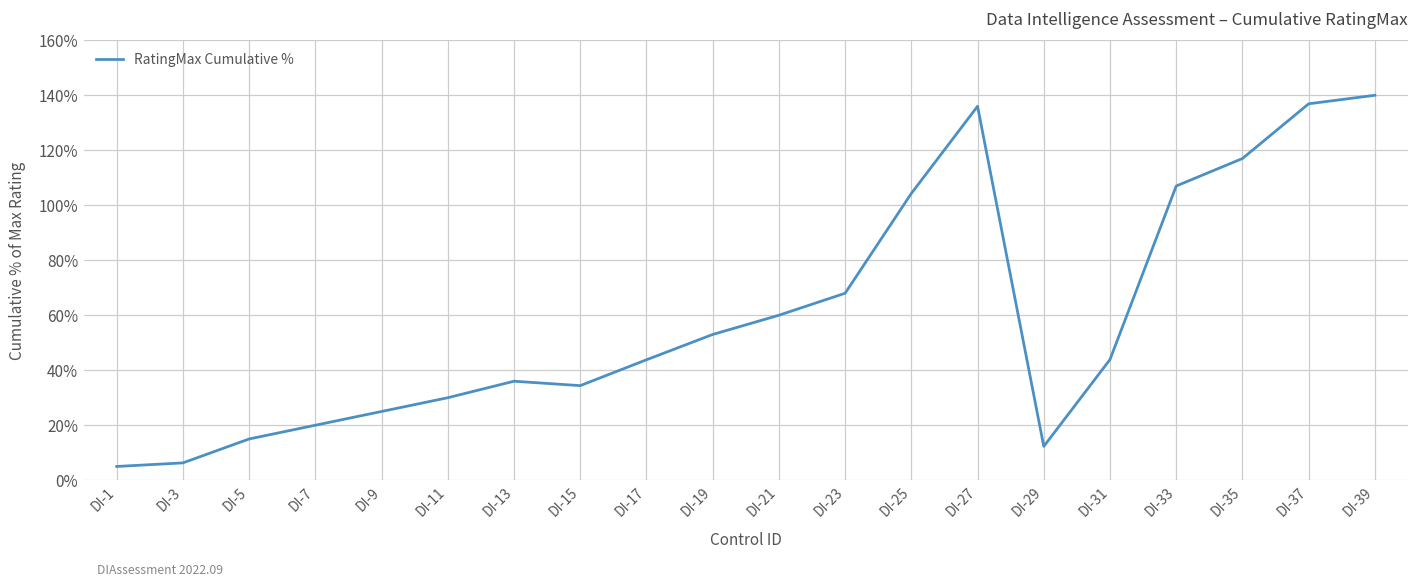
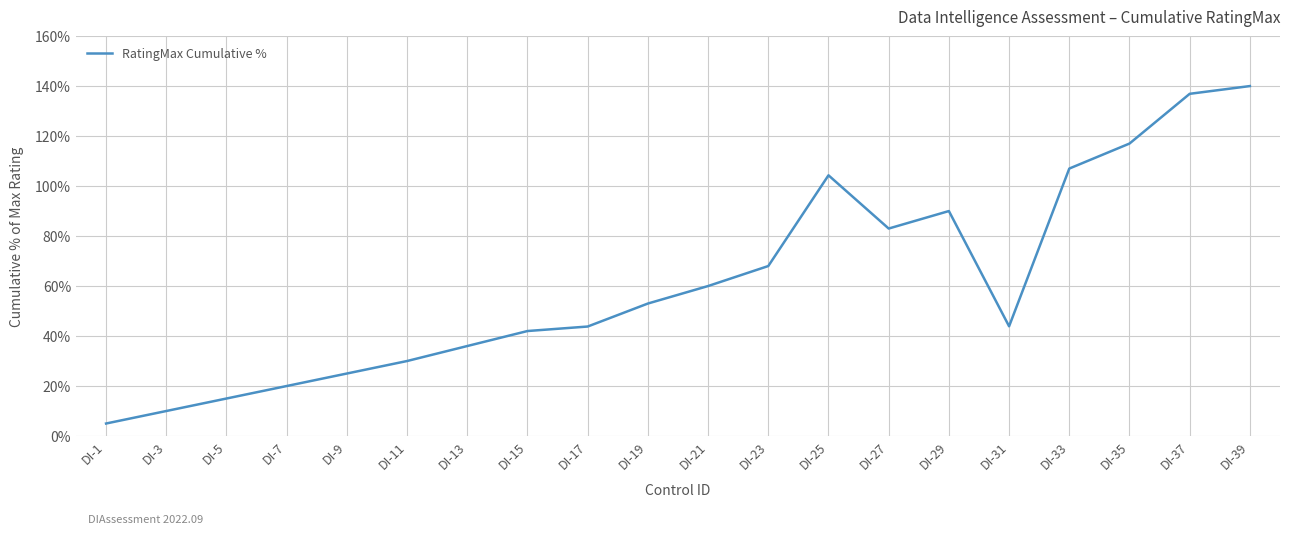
  {
    "DI-1": "5%",
-   "DI-3": "6%",
+   "DI-3": "10%",
    "DI-5": "15%",
    "DI-7": "20%",
    "DI-9": "25%",
    "DI-11": "30%",
    "DI-13": "36%",
-   "DI-15": "34%",
+   "DI-15": "42%",
    "DI-17": "44%",
    "DI-19": "53%",
    "DI-21": "60%",
    "DI-23": "68%",
    "DI-25": "104%",
-   "DI-27": "136%",
-   "DI-29": "12%",
+   "DI-27": "83%",
+   "DI-29": "90%",
    "DI-31": "44%",
    "DI-33": "107%",
    "DI-35": "117%",
    "DI-37": "137%",
    "DI-39": "140%"
  }
